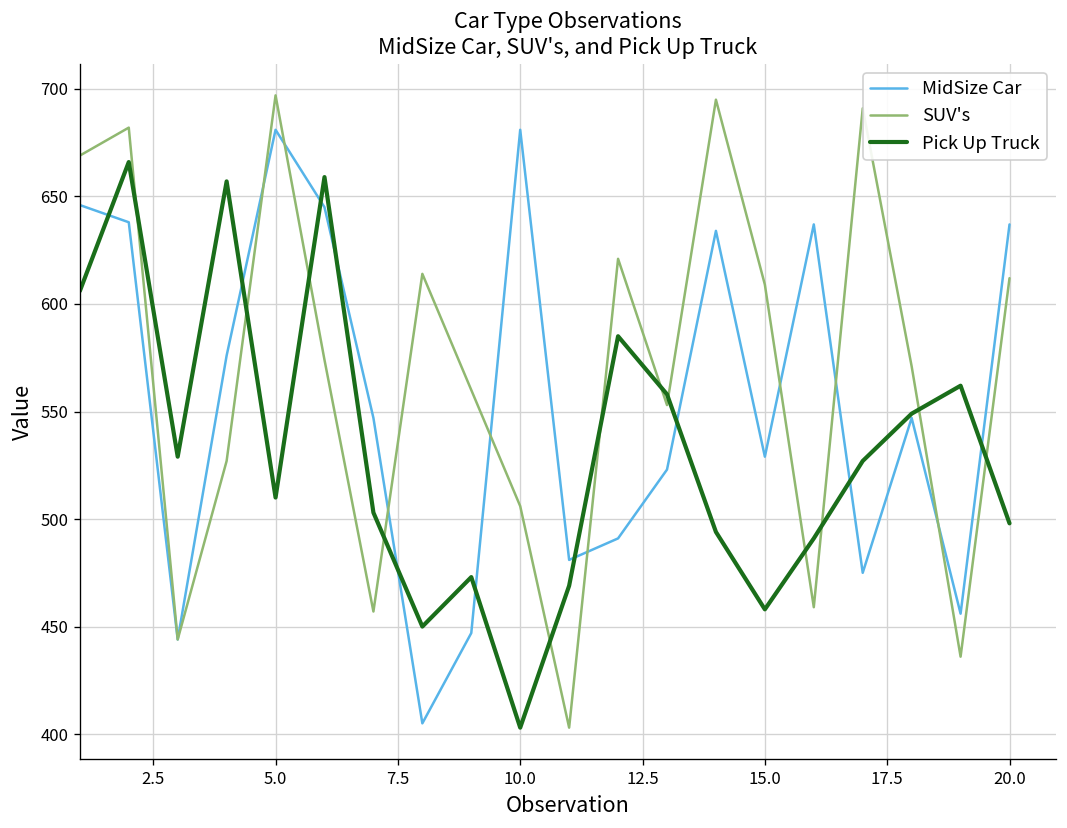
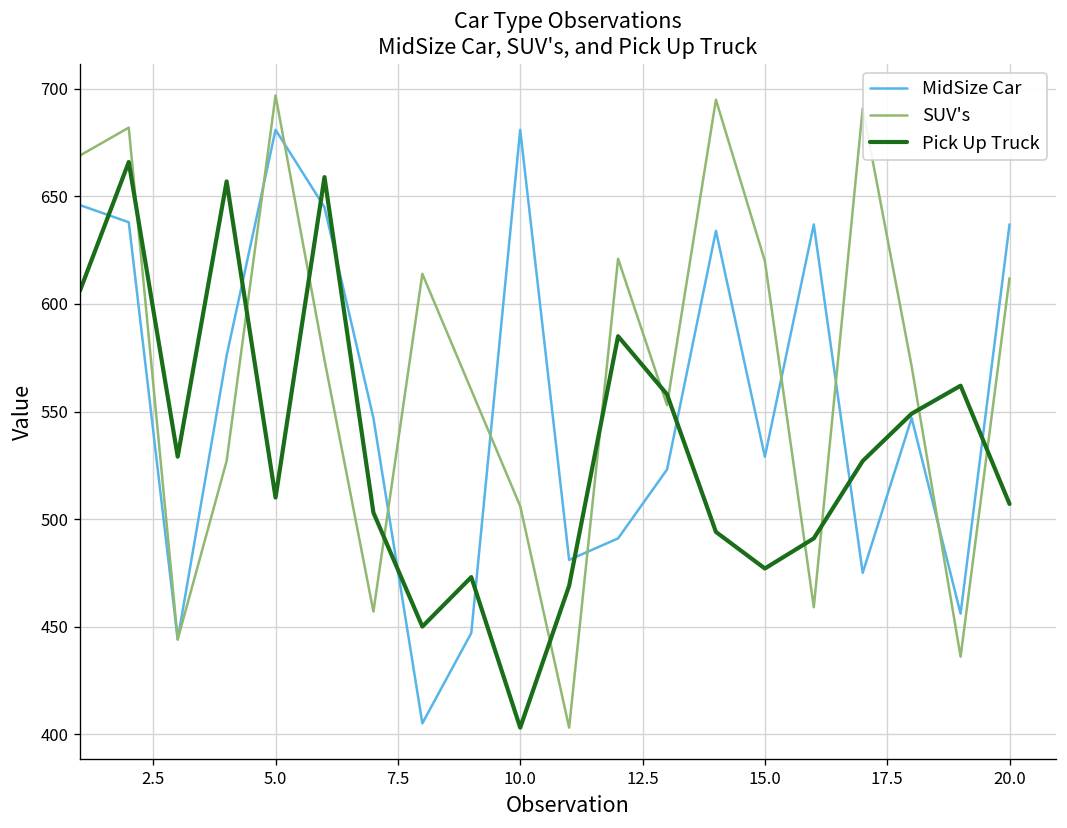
  {
    "MidSize Car": {
      "5.0": 681,
      "10.0": 681,
      "15.0": 529,
      "20.0": 637
    },
    "SUV's": {
      "5.0": 697,
      "10.0": 506,
-     "15.0": 609,
+     "15.0": 620,
      "20.0": 612
    },
    "Pick Up Truck": {
      "5.0": 510,
      "10.0": 403,
-     "15.0": 458,
-     "20.0": 498
+     "15.0": 477,
+     "20.0": 507
    }
  }
